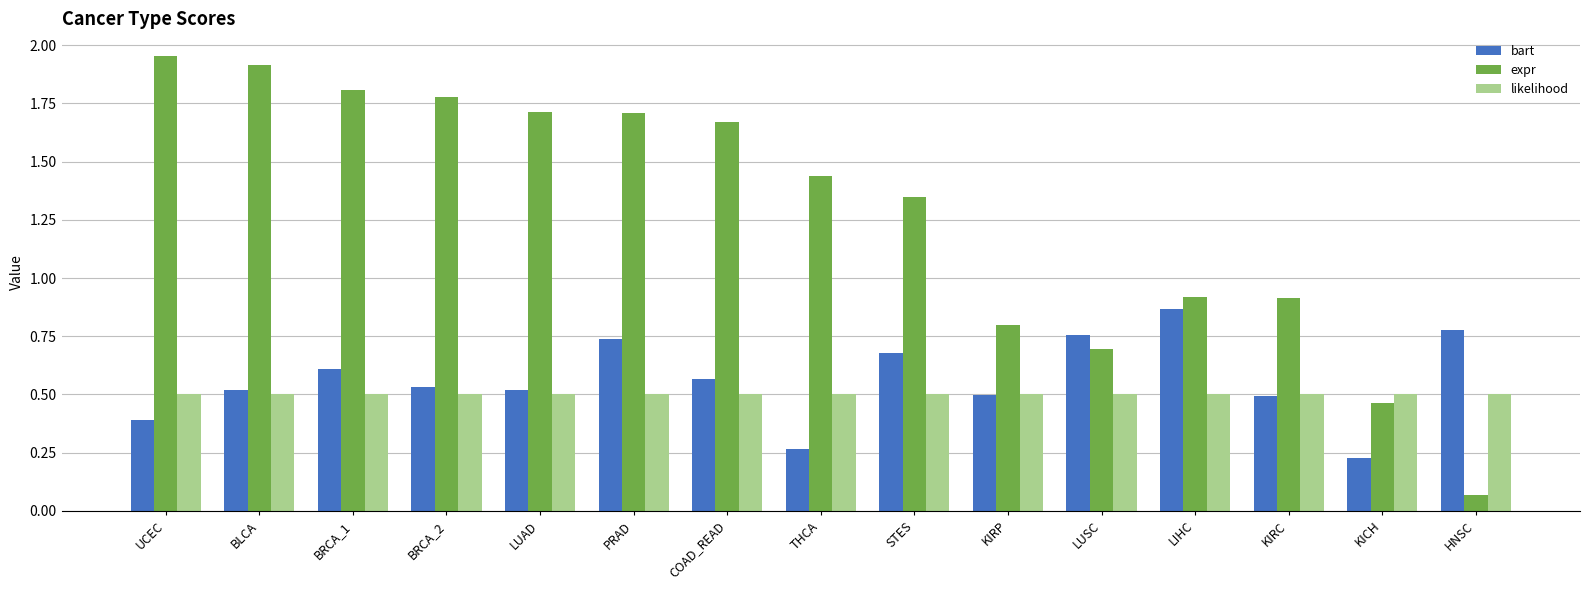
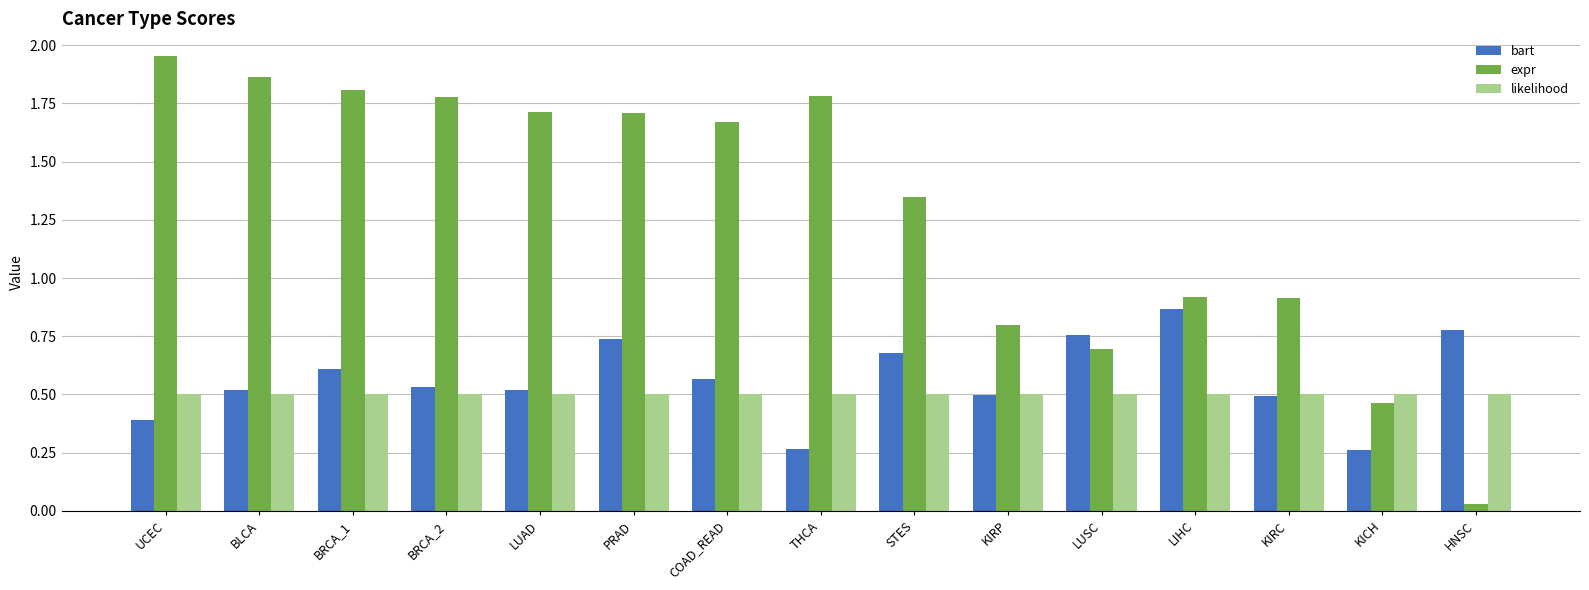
  {
    "bart": {
      "UCEC": 0.39,
      "BLCA": 0.52,
      "BRCA_1": 0.61,
      "BRCA_2": 0.53,
      "LUAD": 0.52,
      "PRAD": 0.74,
      "COAD_READ": 0.57,
      "THCA": 0.27,
      "STES": 0.68,
      "KIRP": 0.50,
      "LUSC": 0.76,
      "LIHC": 0.87,
      "KIRC": 0.49,
-     "KICH": 0.23,
+     "KICH": 0.26,
      "HNSC": 0.78
    },
    "expr": {
      "UCEC": 1.95,
-     "BLCA": 1.91,
+     "BLCA": 1.86,
      "BRCA_1": 1.81,
      "BRCA_2": 1.78,
      "LUAD": 1.71,
      "PRAD": 1.71,
      "COAD_READ": 1.67,
-     "THCA": 1.44,
+     "THCA": 1.78,
      "STES": 1.35,
      "KIRP": 0.80,
      "LUSC": 0.70,
      "LIHC": 0.92,
      "KIRC": 0.91,
      "KICH": 0.46,
-     "HNSC": 0.07
+     "HNSC": 0.03
    },
    "likelihood": {
      "UCEC": 0.50,
      "BLCA": 0.50,
      "BRCA_1": 0.50,
      "BRCA_2": 0.50,
      "LUAD": 0.50,
      "PRAD": 0.50,
      "COAD_READ": 0.50,
      "THCA": 0.50,
      "STES": 0.50,
      "KIRP": 0.50,
      "LUSC": 0.50,
      "LIHC": 0.50,
      "KIRC": 0.50,
      "KICH": 0.50,
      "HNSC": 0.50
    }
  }
